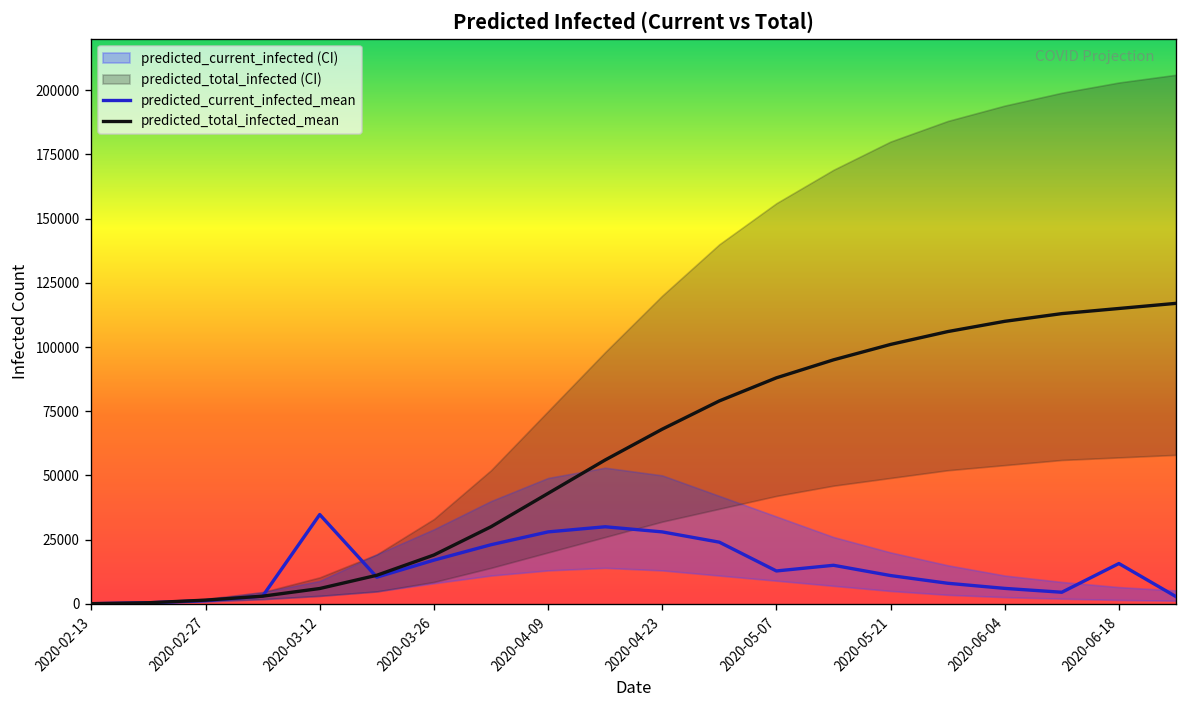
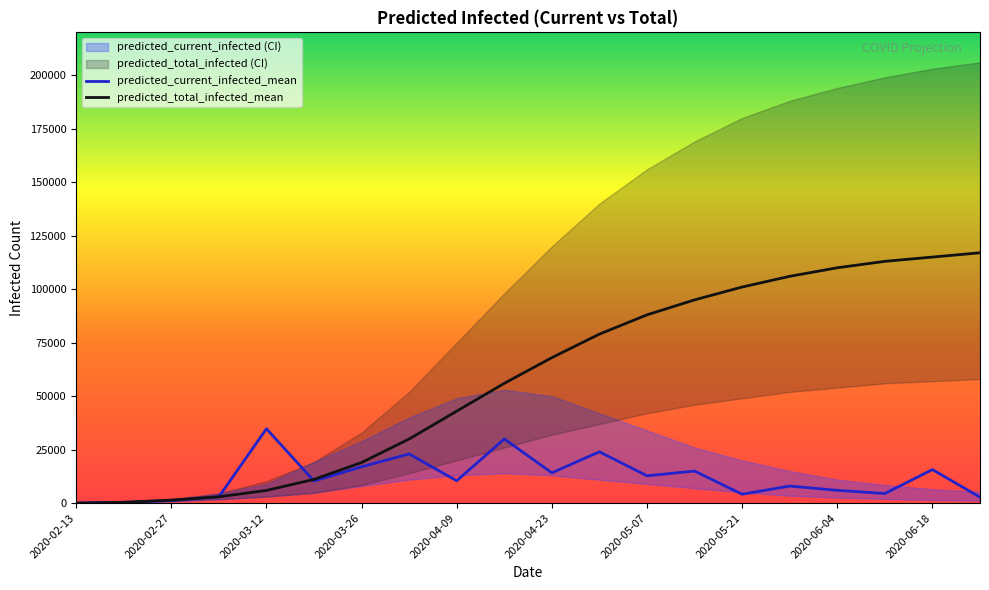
  {
    "predicted_current_infected_mean": {
      "2020-03-12": 35000,
      "2020-03-26": 17000,
-     "2020-04-09": 28000,
-     "2020-04-23": 28000,
+     "2020-04-09": 10000,
+     "2020-04-23": 14000,
      "2020-05-07": 13000,
-     "2020-05-21": 11000,
+     "2020-05-21": 4000,
      "2020-06-04": 6000,
      "2020-06-18": 16000
    }
  }
